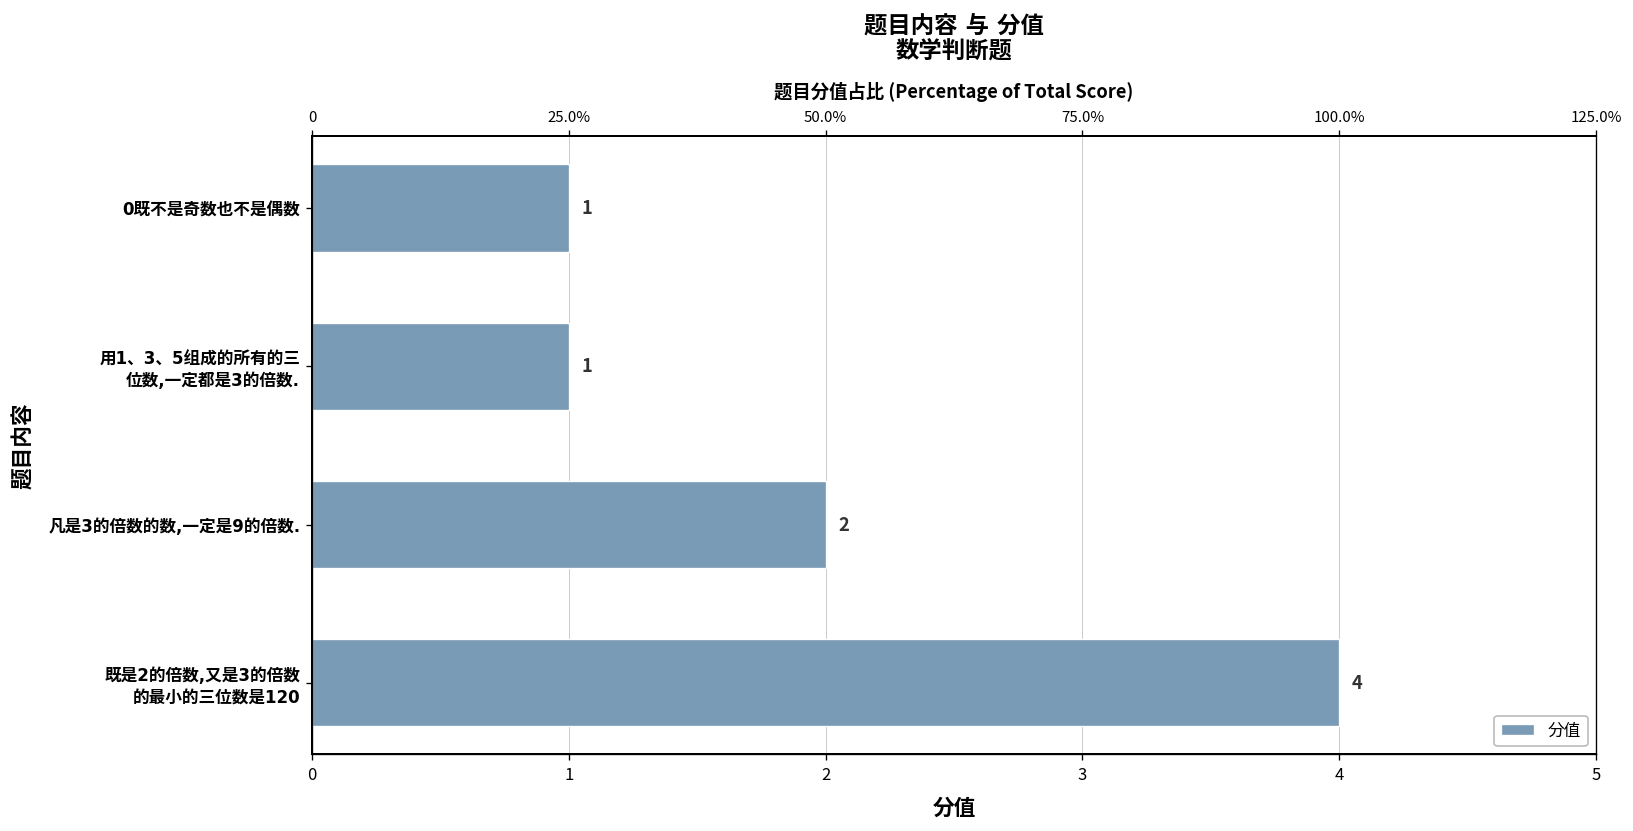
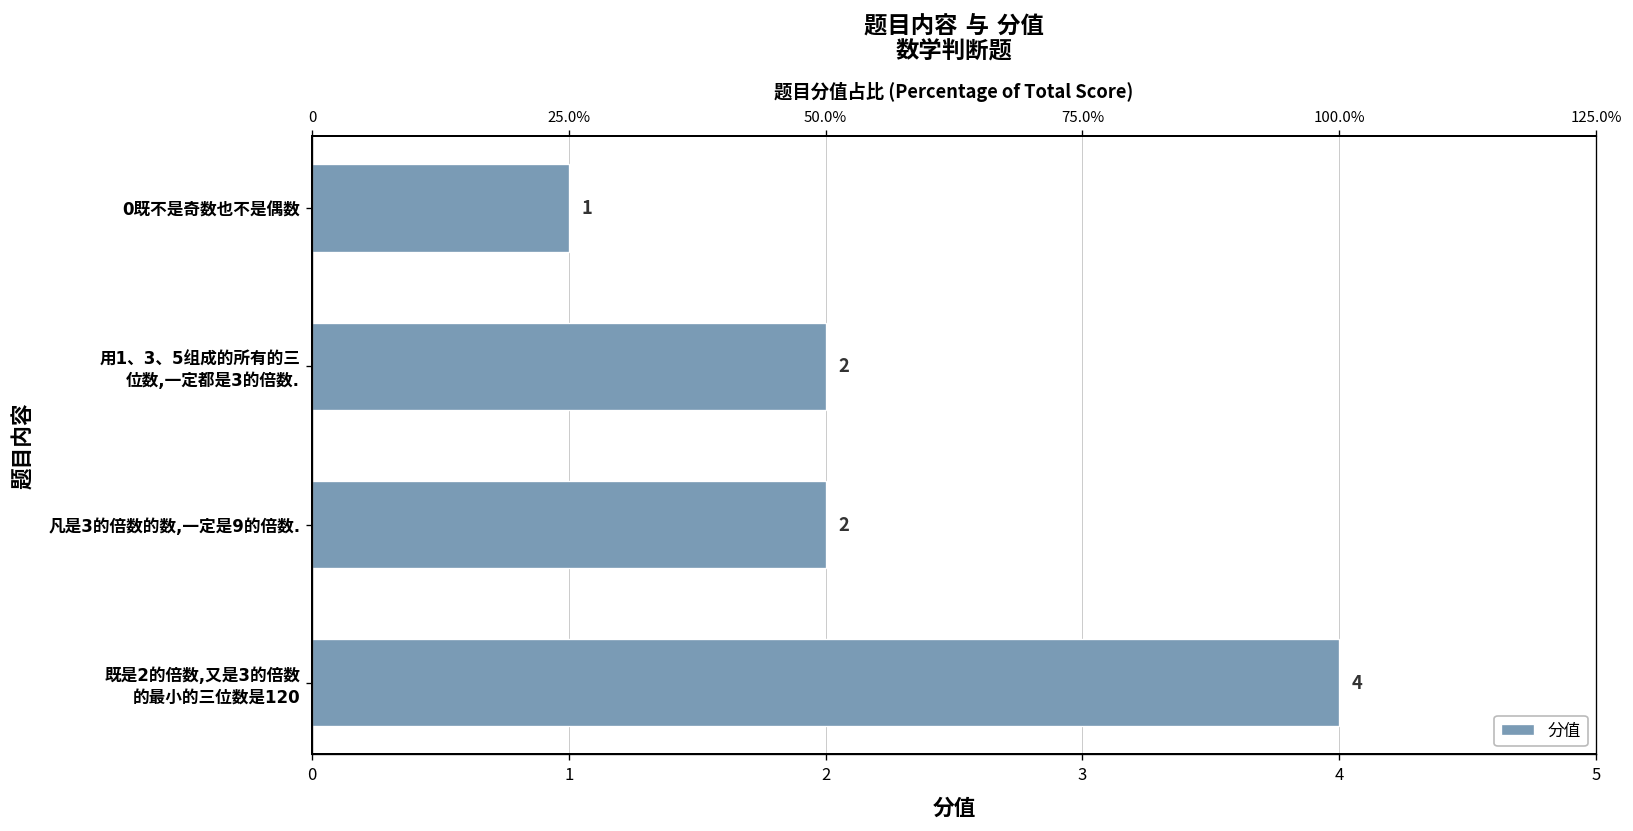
  {
    "0既不是奇数也不是偶数": 1,
-   "用1、3、5组成的所有的三 位数,一定都是3的倍数.": 1,
+   "用1、3、5组成的所有的三 位数,一定都是3的倍数.": 2,
    "凡是3的倍数的数,一定是9的倍数.": 2,
    "既是2的倍数,又是3的倍数 的最小的三位数是120": 4
  }
